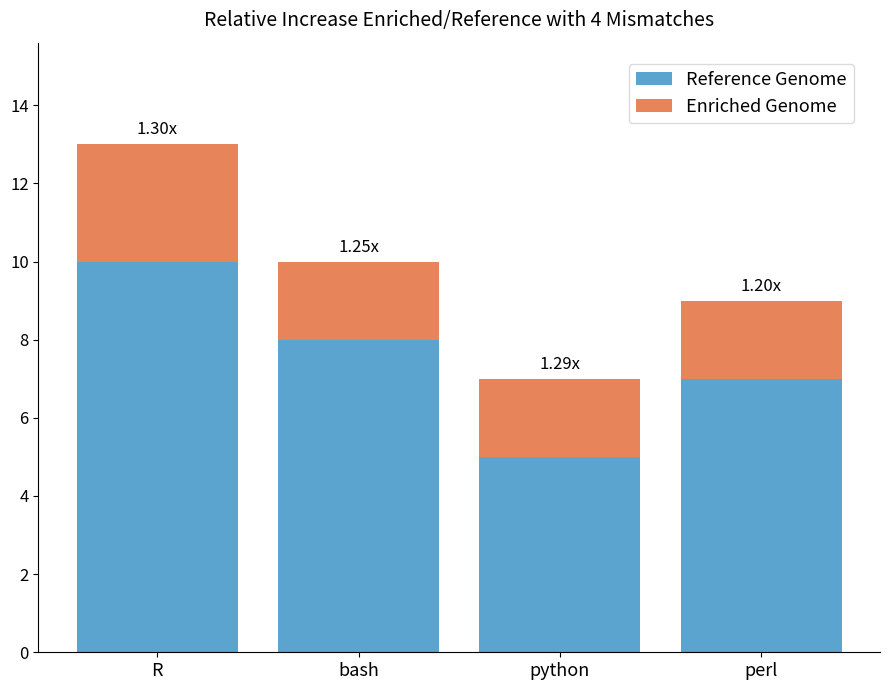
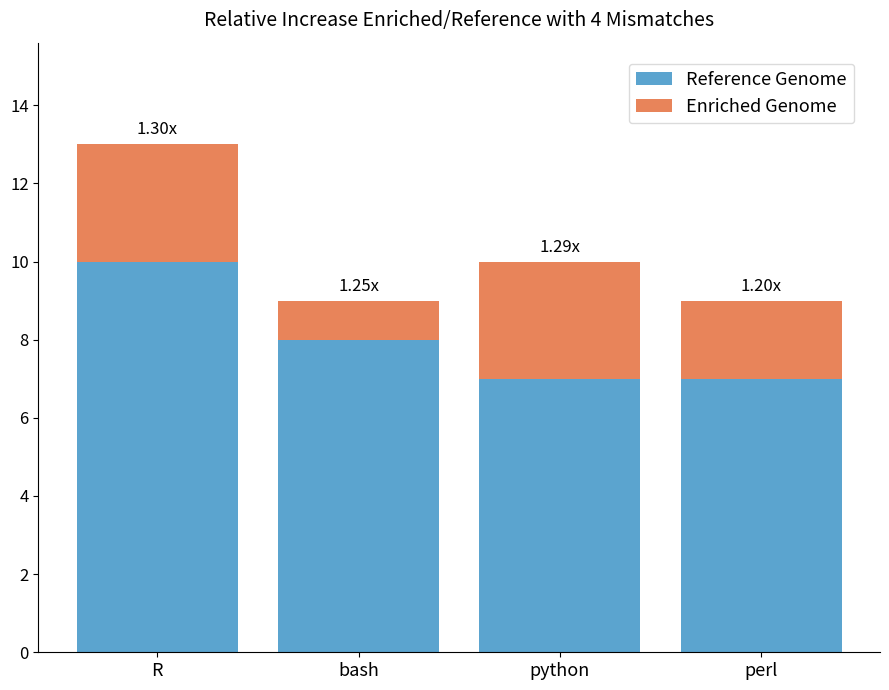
  {
    "Reference Genome": {
      "R": 10,
      "bash": 8,
-     "python": 5,
+     "python": 7,
      "perl": 7
    },
    "Enriched Genome": {
-     "bash": 2,
-     "python": 2
+     "bash": 1,
+     "python": 3
    }
  }
